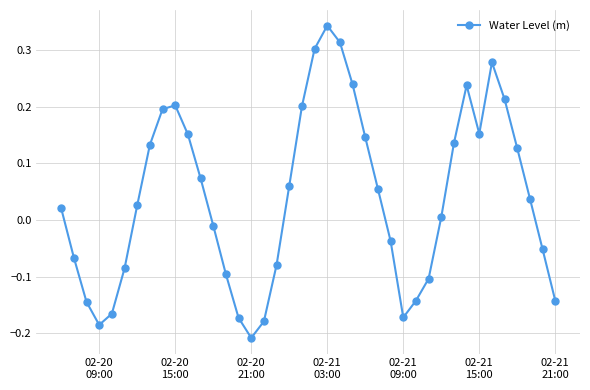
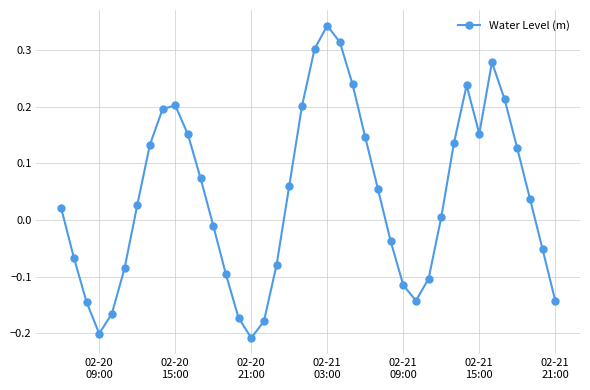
  {
-   "02-20 09:00": -0.19,
+   "02-20 09:00": -0.20,
    "02-20 15:00": 0.20,
    "02-20 21:00": -0.21,
    "02-21 03:00": 0.34,
-   "02-21 09:00": -0.17,
+   "02-21 09:00": -0.11,
    "02-21 15:00": 0.15,
    "02-21 21:00": -0.14
  }
